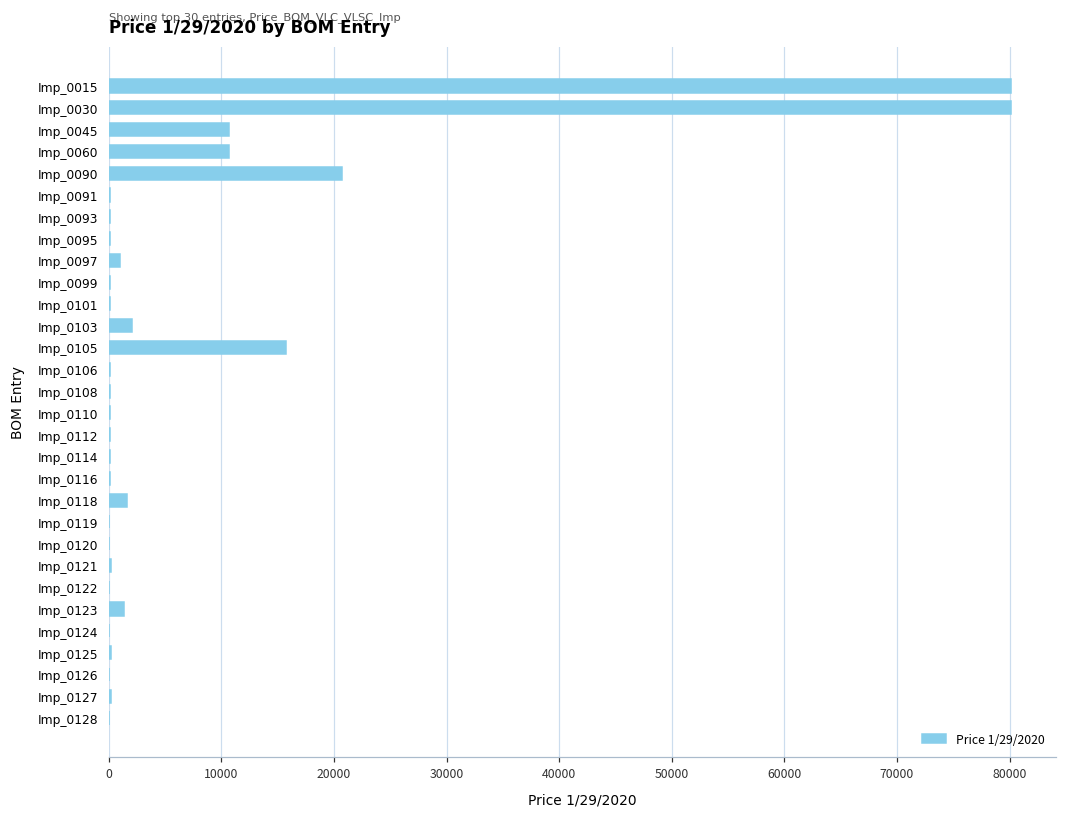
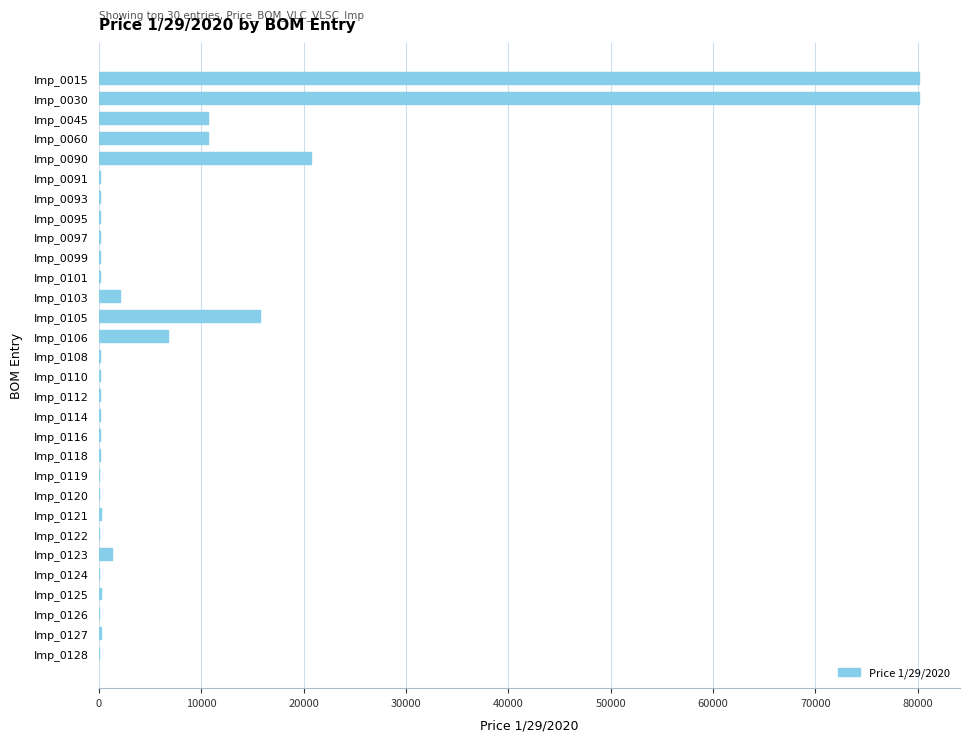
  {
    "Imp_0015": 80100,
    "Imp_0030": 80100,
    "Imp_0045": 10700,
    "Imp_0060": 10700,
    "Imp_0090": 20700,
-   "Imp_0097": 1000,
+   "Imp_0097": 100,
    "Imp_0103": 2100,
    "Imp_0105": 15700,
-   "Imp_0106": 100,
-   "Imp_0118": 1700,
+   "Imp_0106": 6800,
+   "Imp_0118": 100,
    "Imp_0119": 0,
    "Imp_0120": 0,
    "Imp_0122": 0,
    "Imp_0123": 1300,
    "Imp_0124": 0,
    "Imp_0126": 0,
    "Imp_0128": 0
  }
